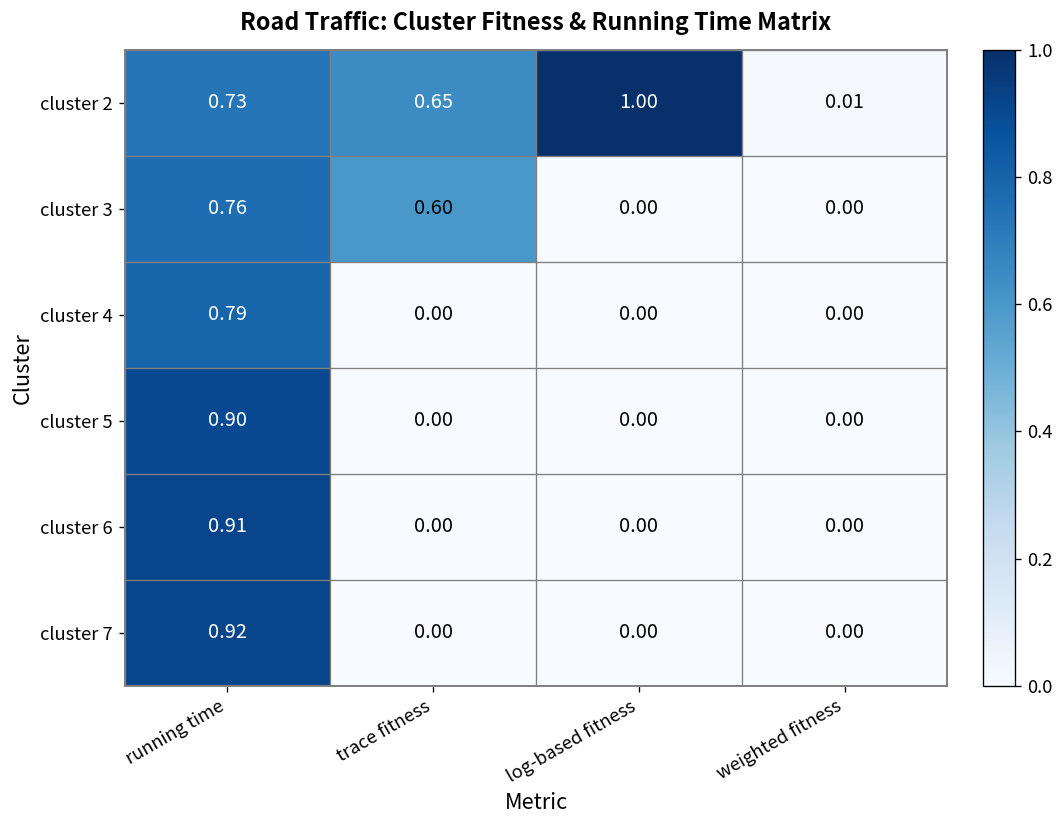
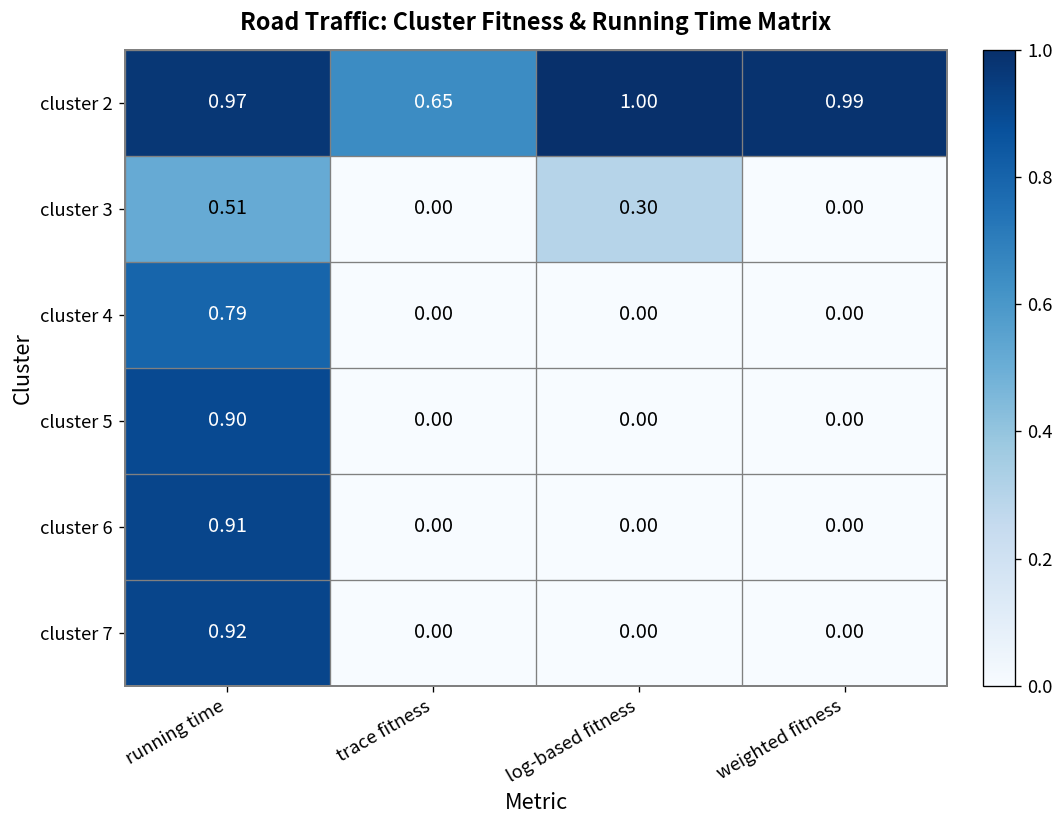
  {
    "cluster 2": {
-     "running time": 0.73,
+     "running time": 0.97,
      "trace fitness": 0.65,
      "log-based fitness": 1.00,
-     "weighted fitness": 0.01
+     "weighted fitness": 0.99
    },
    "cluster 3": {
-     "running time": 0.76,
-     "trace fitness": 0.60,
-     "log-based fitness": 0.00,
+     "running time": 0.51,
+     "trace fitness": 0.00,
+     "log-based fitness": 0.30,
      "weighted fitness": 0.00
    },
    "cluster 4": {
      "running time": 0.79,
      "trace fitness": 0.00,
      "log-based fitness": 0.00,
      "weighted fitness": 0.00
    },
    "cluster 5": {
      "running time": 0.90,
      "trace fitness": 0.00,
      "log-based fitness": 0.00,
      "weighted fitness": 0.00
    },
    "cluster 6": {
      "running time": 0.91,
      "trace fitness": 0.00,
      "log-based fitness": 0.00,
      "weighted fitness": 0.00
    },
    "cluster 7": {
      "running time": 0.92,
      "trace fitness": 0.00,
      "log-based fitness": 0.00,
      "weighted fitness": 0.00
    }
  }
